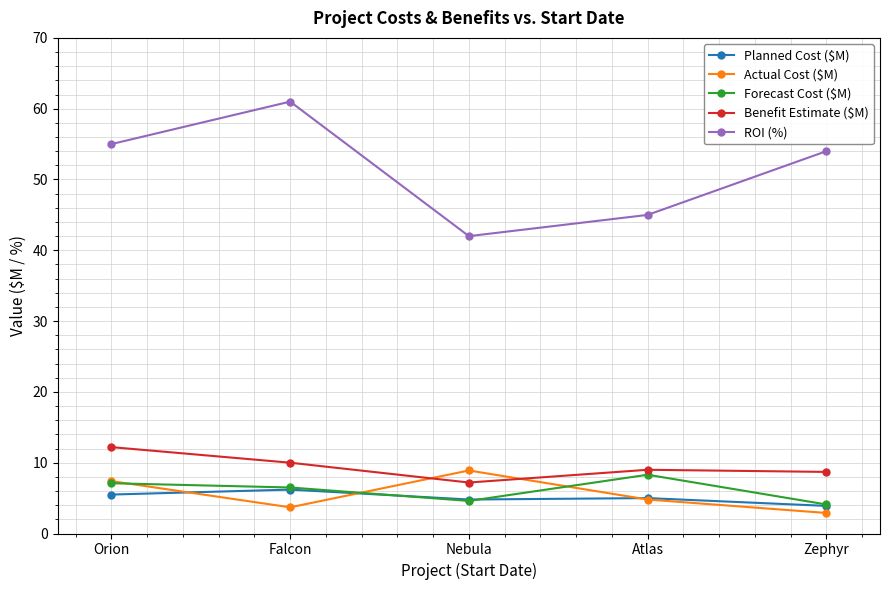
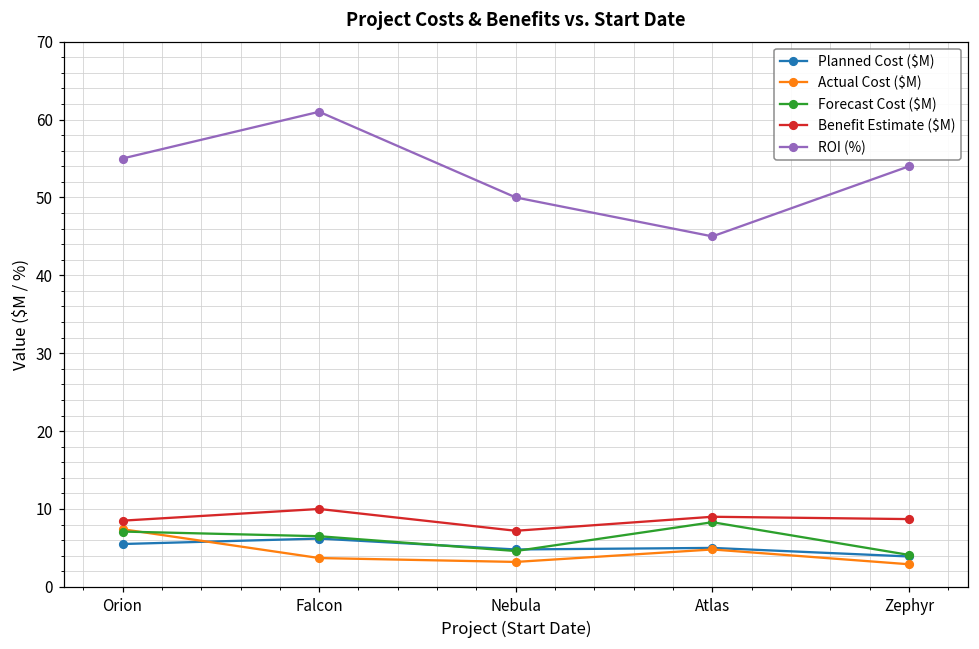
  {
    "Planned Cost ($M)": {
      "Orion": 6
    },
    "Actual Cost ($M)": {
      "Falcon": 4,
-     "Nebula": 9,
+     "Nebula": 3,
      "Zephyr": 3
    },
    "Forecast Cost ($M)": {
      "Atlas": 8
    },
    "Benefit Estimate ($M)": {
-     "Orion": 12,
+     "Orion": 9,
      "Falcon": 10,
      "Nebula": 7,
      "Atlas": 9,
      "Zephyr": 9
    },
    "ROI (%)": {
      "Orion": 55,
      "Falcon": 61,
-     "Nebula": 42,
+     "Nebula": 50,
      "Atlas": 45,
      "Zephyr": 54
    }
  }
